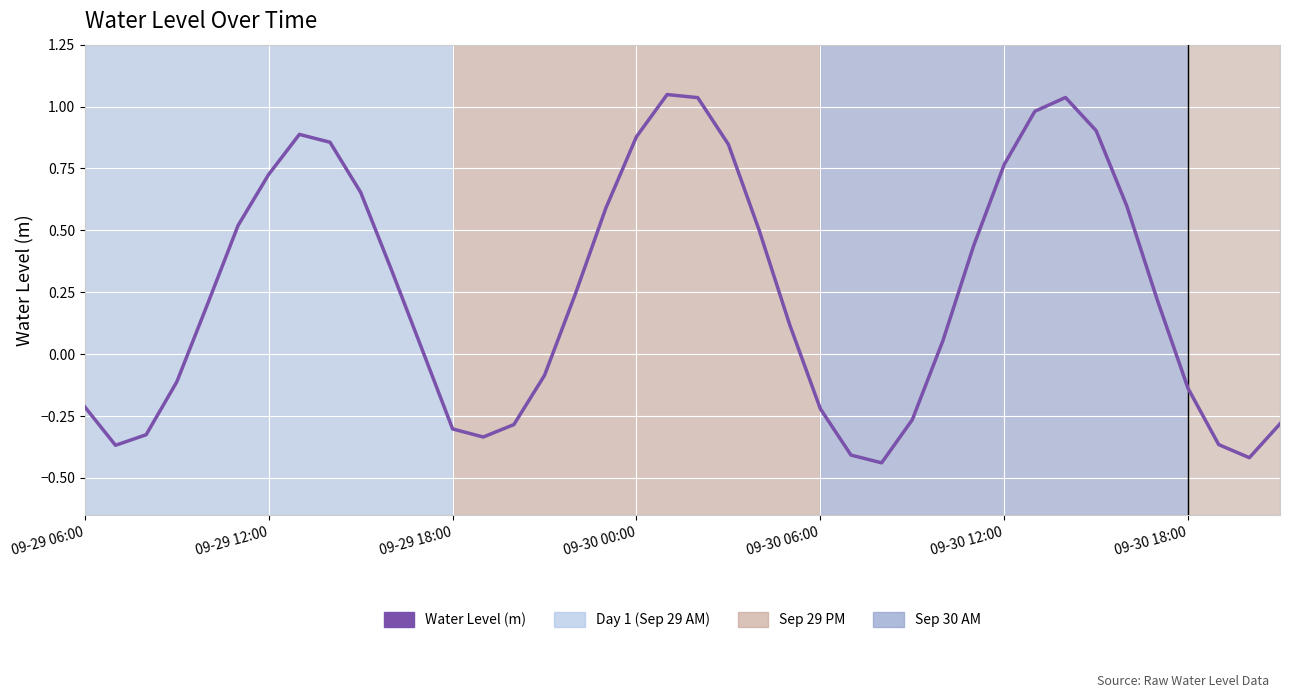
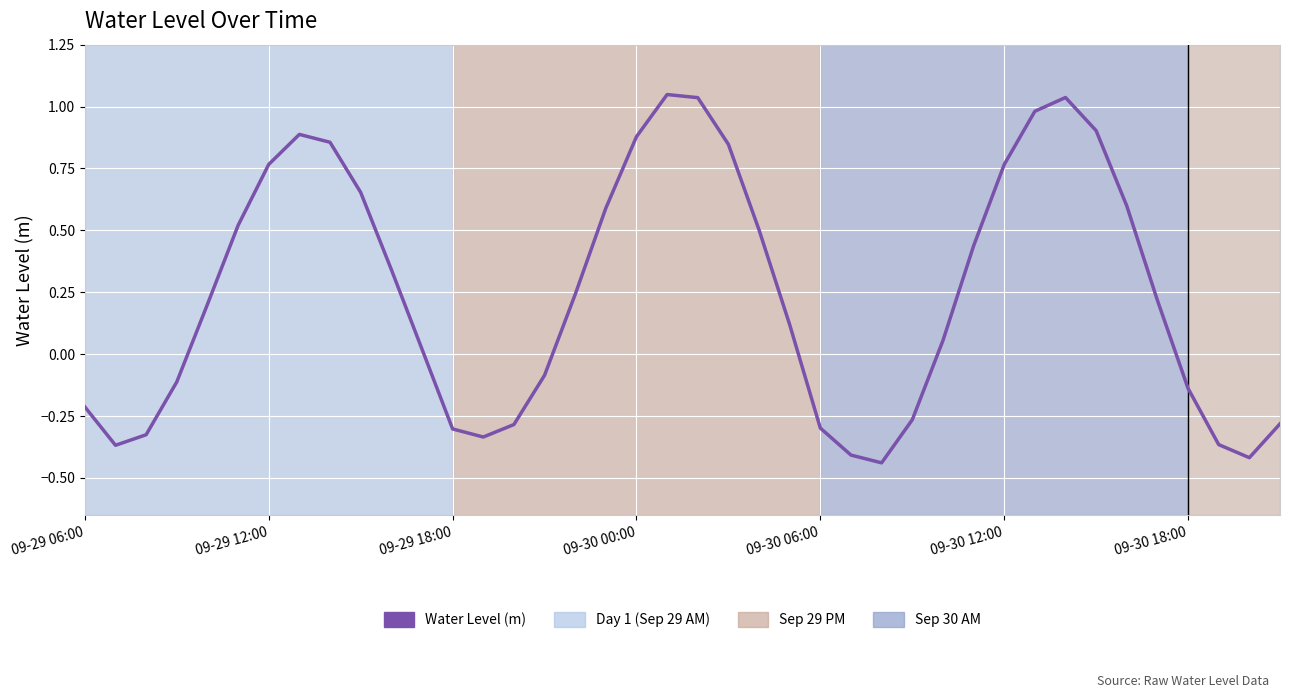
  {
    "09-29 06:00": -0.21,
-   "09-29 12:00": 0.73,
+   "09-29 12:00": 0.77,
    "09-29 18:00": -0.30,
    "09-30 00:00": 0.88,
-   "09-30 06:00": -0.22,
+   "09-30 06:00": -0.30,
    "09-30 12:00": 0.77,
    "09-30 18:00": -0.14
  }
